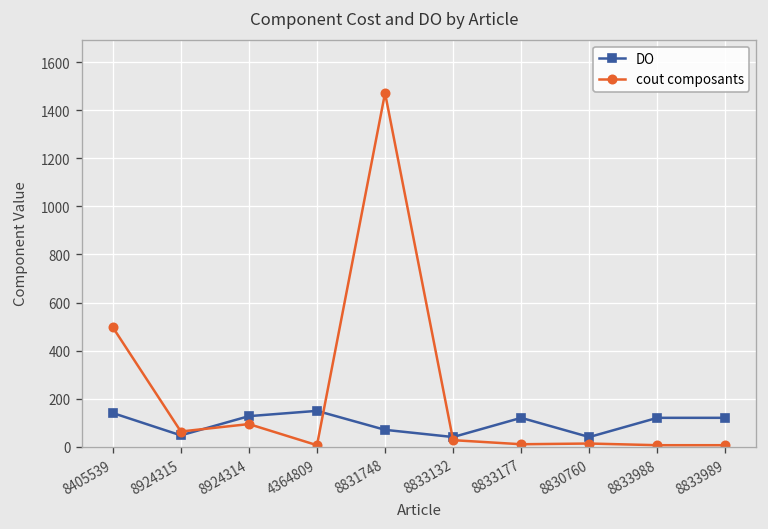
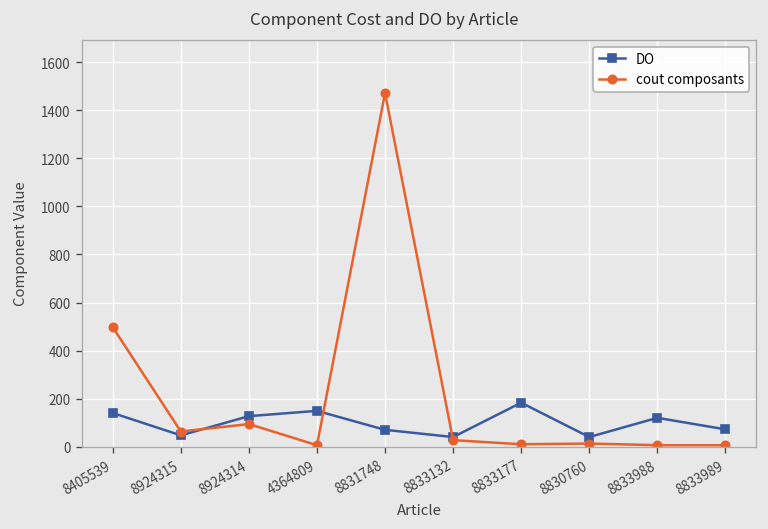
  {
    "DO": {
      "8405539": 140,
      "8924315": 50,
      "8924314": 130,
      "4364809": 150,
      "8831748": 70,
      "8833132": 40,
-     "8833177": 120,
+     "8833177": 180,
      "8830760": 40,
      "8833988": 120,
-     "8833989": 120
+     "8833989": 70
    },
    "cout composants": {
      "8405539": 500,
      "8924315": 60,
      "8924314": 90,
      "4364809": 10,
      "8831748": 1470,
      "8833132": 30,
      "8833177": 10,
      "8830760": 10,
      "8833988": 10,
      "8833989": 10
    }
  }
